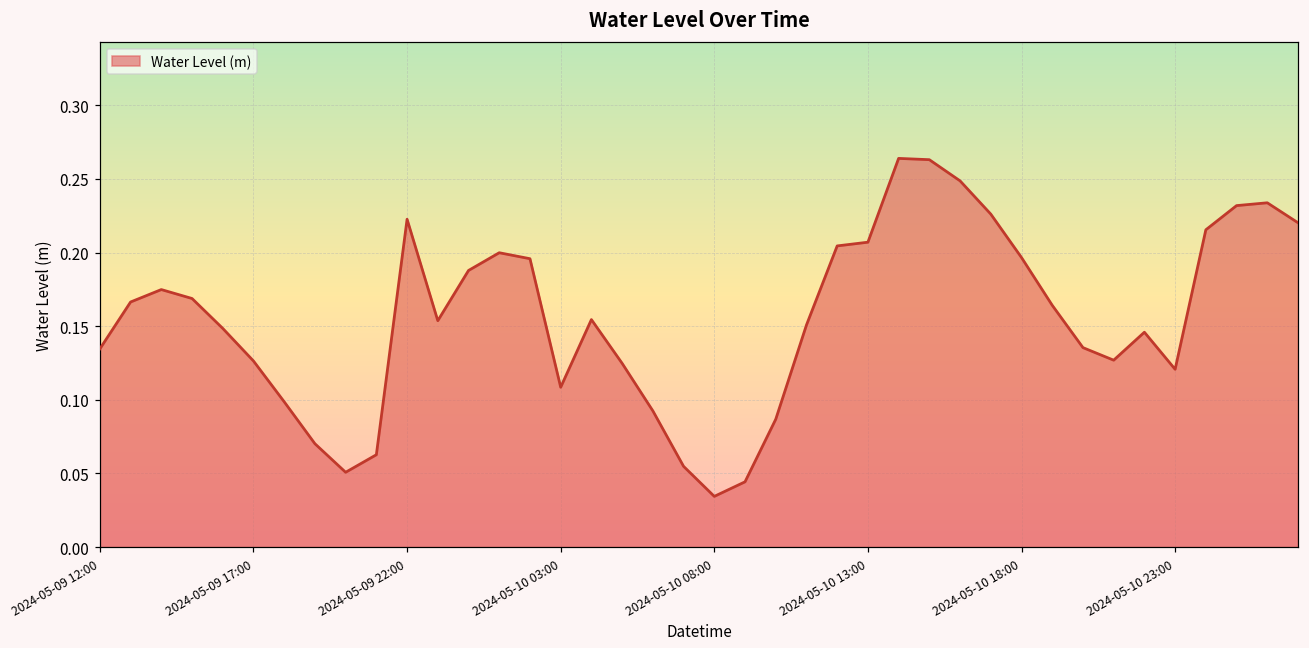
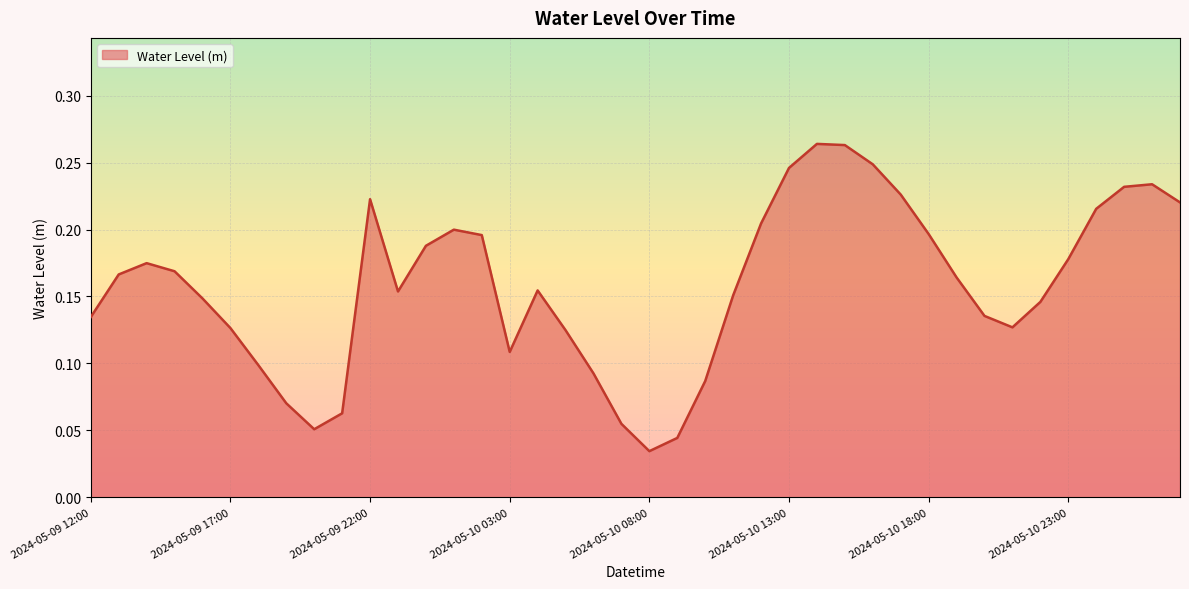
  {
    "2024-05-09 12:00": 0.135,
    "2024-05-09 17:00": 0.126,
    "2024-05-09 22:00": 0.223,
    "2024-05-10 03:00": 0.109,
    "2024-05-10 08:00": 0.034,
-   "2024-05-10 13:00": 0.207,
+   "2024-05-10 13:00": 0.246,
    "2024-05-10 18:00": 0.197,
-   "2024-05-10 23:00": 0.121
+   "2024-05-10 23:00": 0.178
  }
